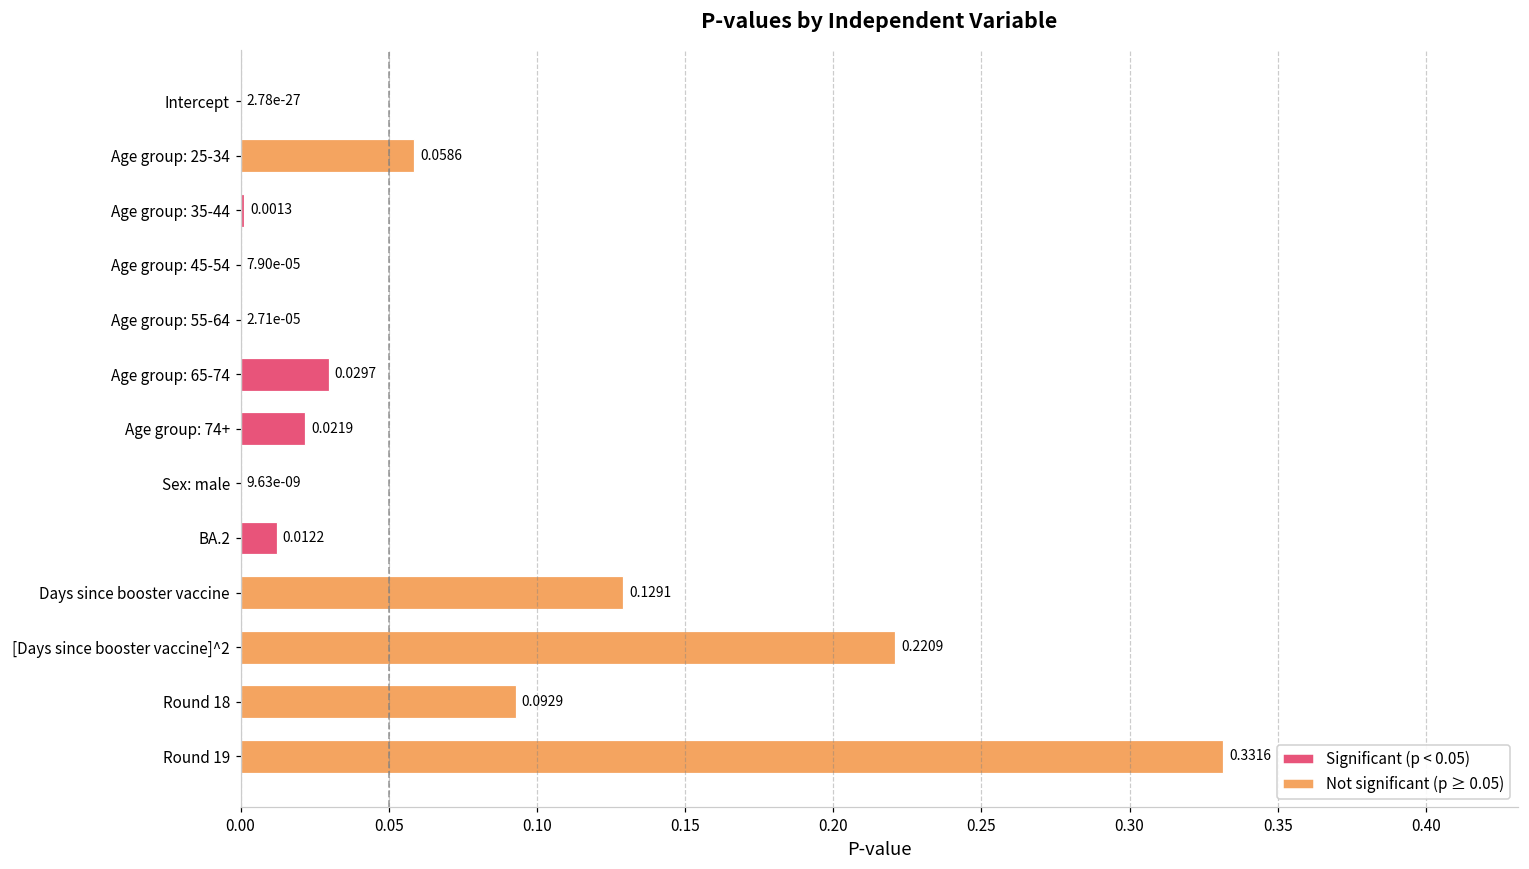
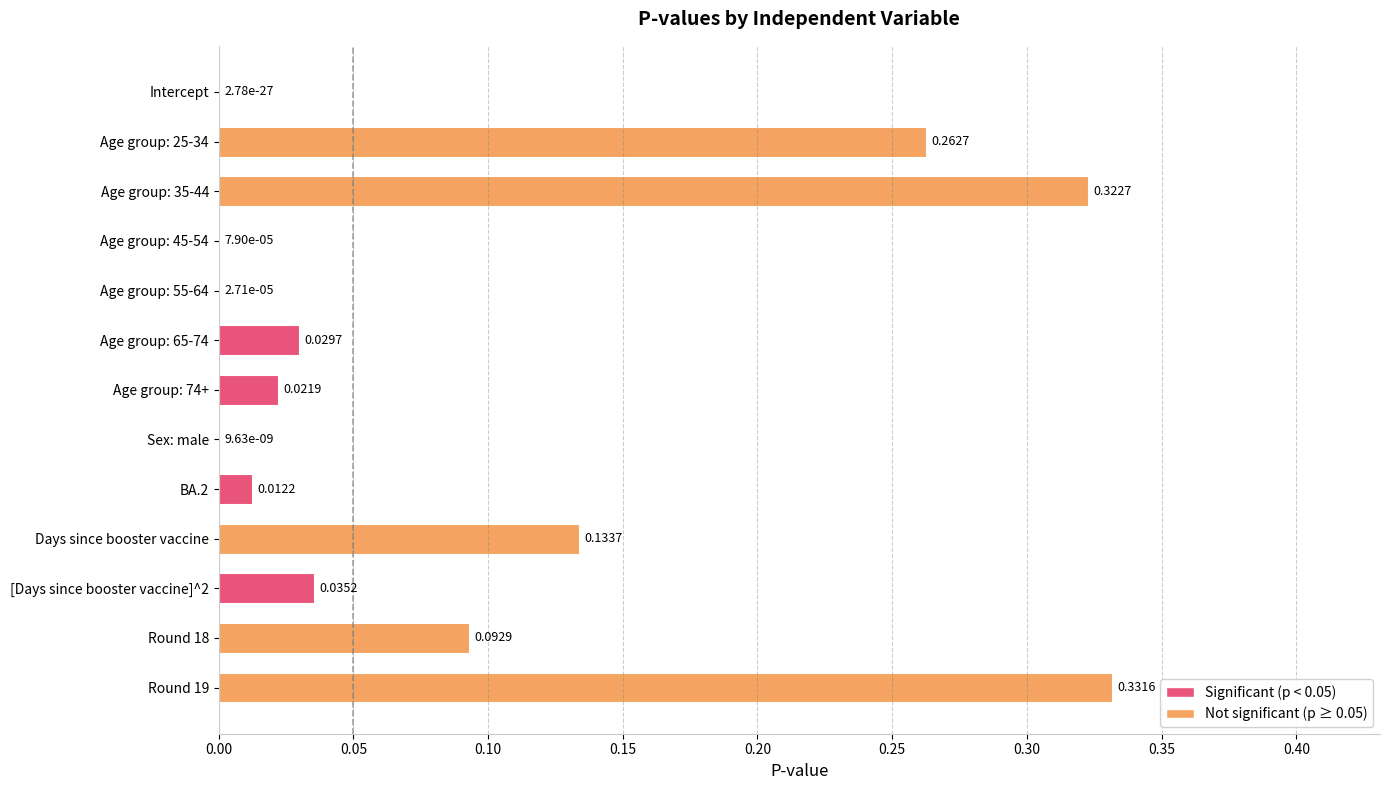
  {
    "Intercept": "2.78e-27",
-   "Age group: 25-34": "0.0586",
-   "Age group: 35-44": "0.0013",
+   "Age group: 25-34": "0.2627",
+   "Age group: 35-44": "0.3227",
    "Age group: 45-54": "7.90e-05",
    "Age group: 55-64": "2.71e-05",
    "Age group: 65-74": "0.0297",
    "Age group: 74+": "0.0219",
    "Sex: male": "9.63e-09",
    "BA.2": "0.0122",
-   "Days since booster vaccine": "0.1291",
-   "[Days since booster vaccine]^2": "0.2209",
+   "Days since booster vaccine": "0.1337",
+   "[Days since booster vaccine]^2": "0.0352",
    "Round 18": "0.0929",
    "Round 19": "0.3316"
  }
